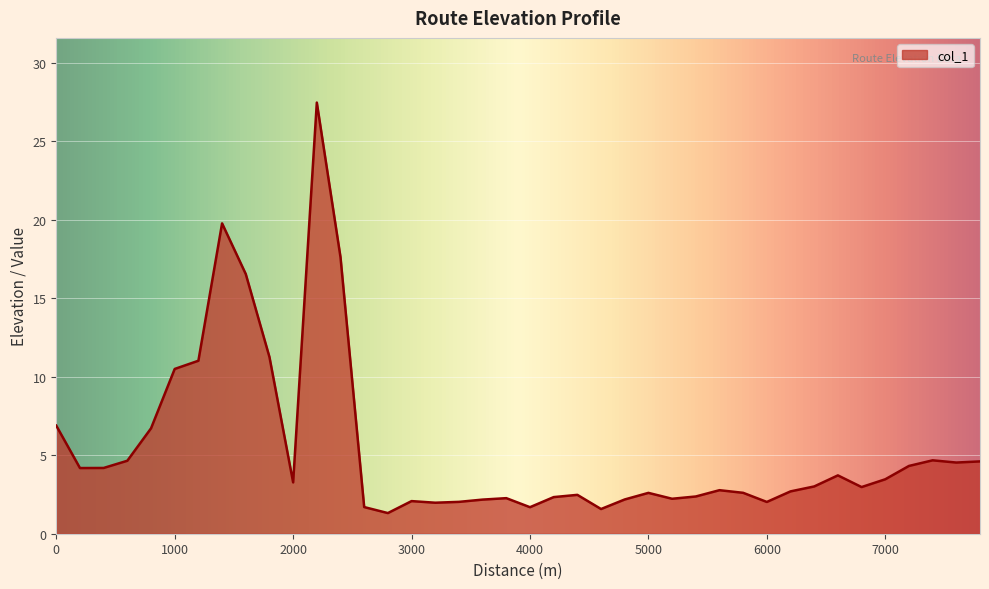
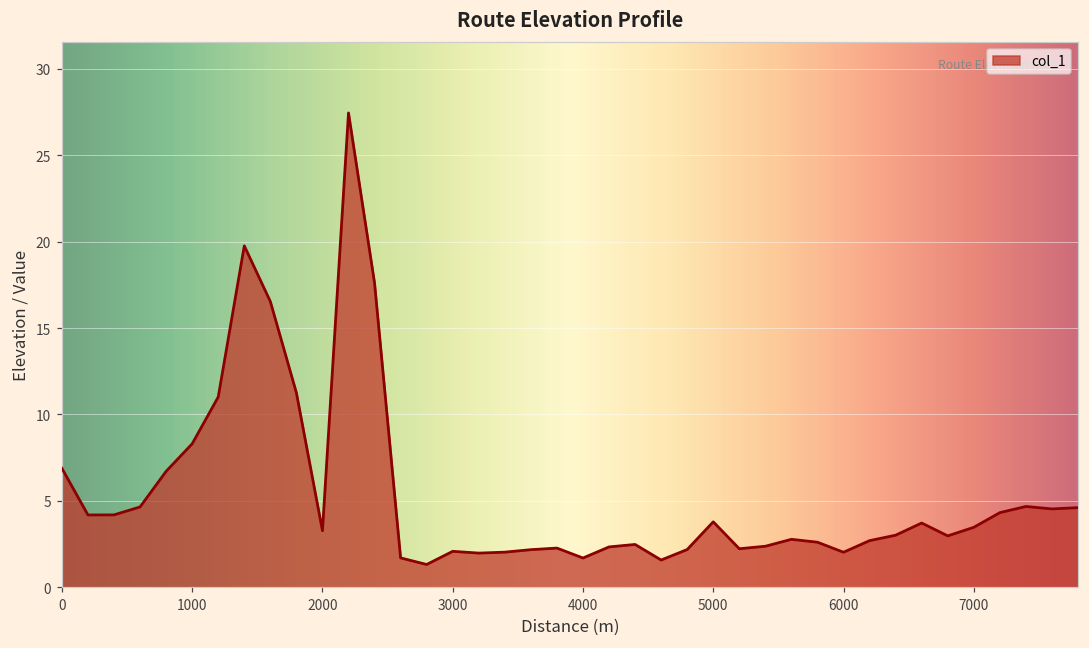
  {
    "0": 6.9,
-   "1000": 10.5,
+   "1000": 8.3,
    "2000": 3.3,
    "3000": 2.1,
    "4000": 1.7,
-   "5000": 2.6,
+   "5000": 3.8,
    "6000": 2.0,
    "7000": 3.5
  }
